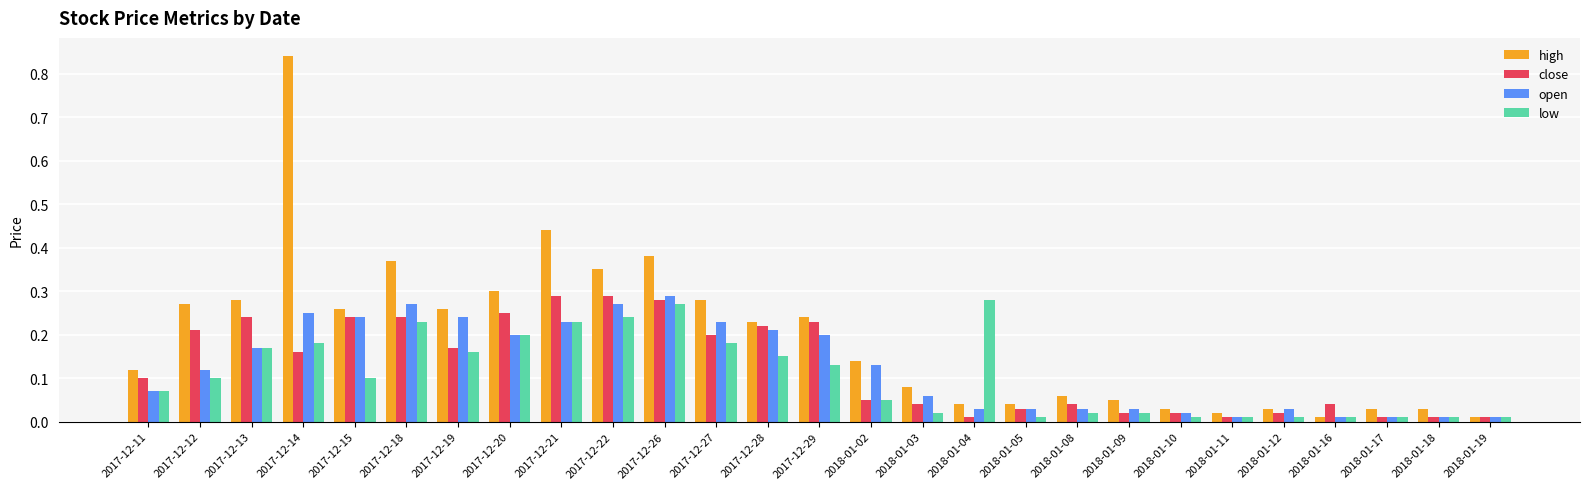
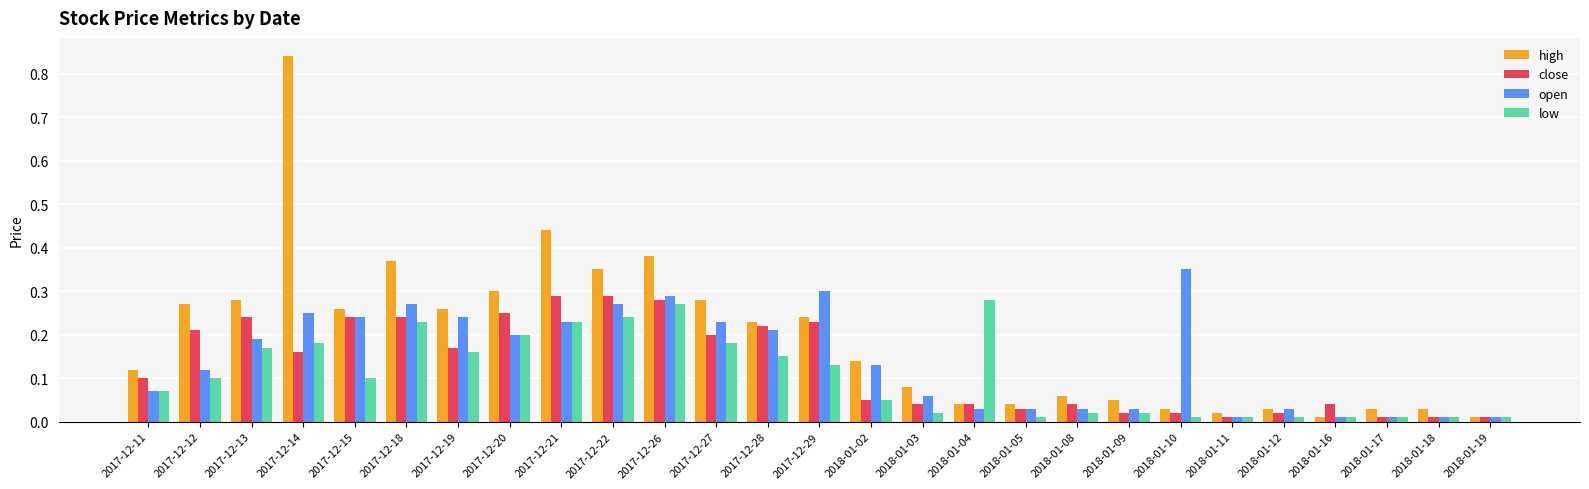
  {
    "high": {
      "2017-12-11": 0.12,
      "2017-12-12": 0.27,
      "2017-12-13": 0.28,
      "2017-12-14": 0.84,
      "2017-12-15": 0.26,
      "2017-12-18": 0.37,
      "2017-12-19": 0.26,
      "2017-12-20": 0.30,
      "2017-12-21": 0.44,
      "2017-12-22": 0.35,
      "2017-12-26": 0.38,
      "2017-12-27": 0.28,
      "2017-12-28": 0.23,
      "2017-12-29": 0.24,
      "2018-01-02": 0.14,
      "2018-01-03": 0.08,
      "2018-01-04": 0.04,
      "2018-01-05": 0.04,
      "2018-01-08": 0.06,
      "2018-01-09": 0.05,
      "2018-01-10": 0.03,
      "2018-01-11": 0.02,
      "2018-01-12": 0.03,
      "2018-01-16": 0.01,
      "2018-01-17": 0.03,
      "2018-01-18": 0.03,
      "2018-01-19": 0.01
    },
    "close": {
      "2017-12-11": 0.10,
      "2017-12-12": 0.21,
      "2017-12-13": 0.24,
      "2017-12-14": 0.16,
      "2017-12-15": 0.24,
      "2017-12-18": 0.24,
      "2017-12-19": 0.17,
      "2017-12-20": 0.25,
      "2017-12-21": 0.29,
      "2017-12-22": 0.29,
      "2017-12-26": 0.28,
      "2017-12-27": 0.20,
      "2017-12-28": 0.22,
      "2017-12-29": 0.23,
      "2018-01-02": 0.05,
      "2018-01-03": 0.04,
-     "2018-01-04": 0.01,
+     "2018-01-04": 0.04,
      "2018-01-05": 0.03,
      "2018-01-08": 0.04,
      "2018-01-09": 0.02,
      "2018-01-10": 0.02,
      "2018-01-11": 0.01,
      "2018-01-12": 0.02,
      "2018-01-16": 0.04,
      "2018-01-17": 0.01,
      "2018-01-18": 0.01,
      "2018-01-19": 0.01
    },
    "open": {
      "2017-12-11": 0.07,
      "2017-12-12": 0.12,
-     "2017-12-13": 0.17,
+     "2017-12-13": 0.19,
      "2017-12-14": 0.25,
      "2017-12-15": 0.24,
      "2017-12-18": 0.27,
      "2017-12-19": 0.24,
      "2017-12-20": 0.20,
      "2017-12-21": 0.23,
      "2017-12-22": 0.27,
      "2017-12-26": 0.29,
      "2017-12-27": 0.23,
      "2017-12-28": 0.21,
-     "2017-12-29": 0.2,
+     "2017-12-29": 0.3,
      "2018-01-02": 0.13,
      "2018-01-03": 0.06,
      "2018-01-04": 0.03,
      "2018-01-05": 0.03,
      "2018-01-08": 0.03,
      "2018-01-09": 0.03,
-     "2018-01-10": 0.02,
+     "2018-01-10": 0.35,
      "2018-01-11": 0.01,
      "2018-01-12": 0.03,
      "2018-01-16": 0.01,
      "2018-01-17": 0.01,
      "2018-01-18": 0.01,
      "2018-01-19": 0.01
    },
    "low": {
      "2017-12-11": 0.07,
      "2017-12-12": 0.10,
      "2017-12-13": 0.17,
      "2017-12-14": 0.18,
      "2017-12-15": 0.10,
      "2017-12-18": 0.23,
      "2017-12-19": 0.16,
      "2017-12-20": 0.20,
      "2017-12-21": 0.23,
      "2017-12-22": 0.24,
      "2017-12-26": 0.27,
      "2017-12-27": 0.18,
      "2017-12-28": 0.15,
      "2017-12-29": 0.13,
      "2018-01-02": 0.05,
      "2018-01-03": 0.02,
      "2018-01-04": 0.28,
      "2018-01-05": 0.01,
      "2018-01-08": 0.02,
      "2018-01-09": 0.02,
      "2018-01-10": 0.01,
      "2018-01-11": 0.01,
      "2018-01-12": 0.01,
      "2018-01-16": 0.01,
      "2018-01-17": 0.01,
      "2018-01-18": 0.01,
      "2018-01-19": 0.01
    }
  }
